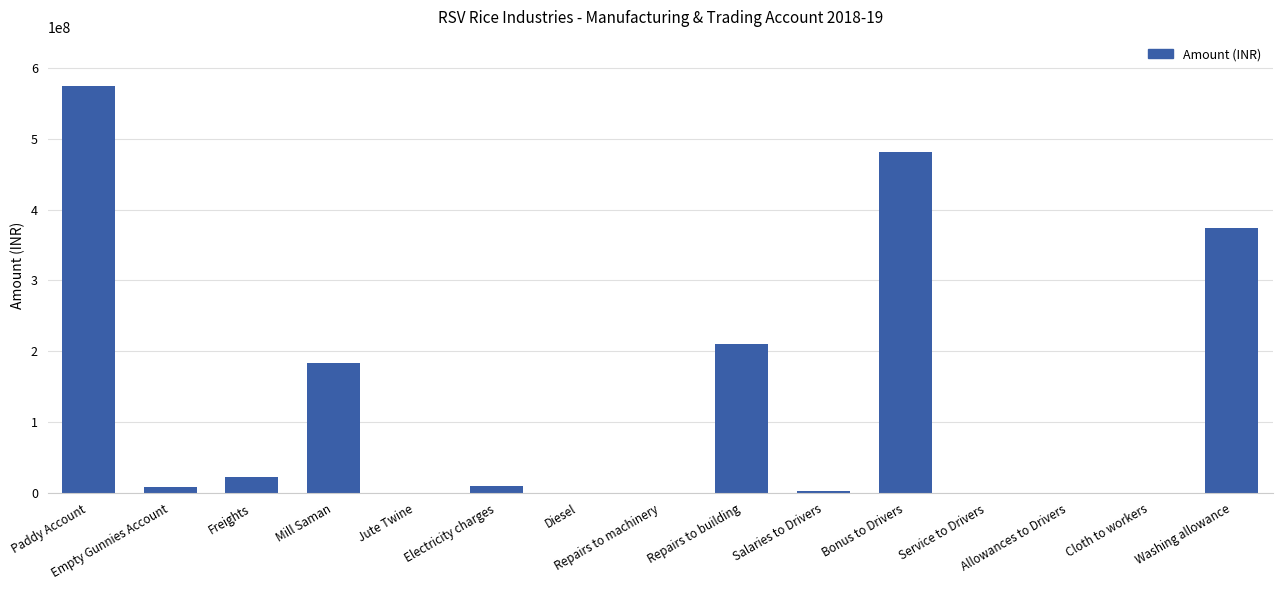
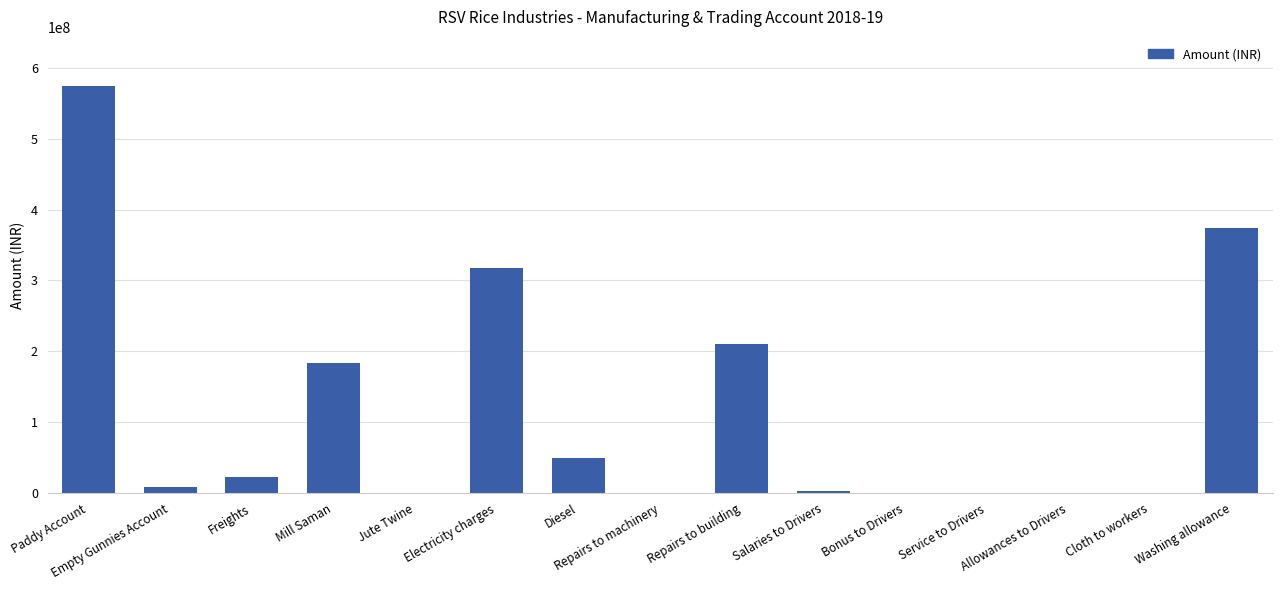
  {
    "Paddy Account": 570000000,
    "Empty Gunnies Account": 10000000,
    "Freights": 20000000,
    "Mill Saman": 180000000,
-   "Electricity charges": 10000000,
-   "Diesel": 0,
+   "Electricity charges": 320000000,
+   "Diesel": 50000000,
    "Repairs to building": 210000000,
-   "Bonus to Drivers": 480000000,
+   "Bonus to Drivers": 0,
    "Washing allowance": 370000000
  }
